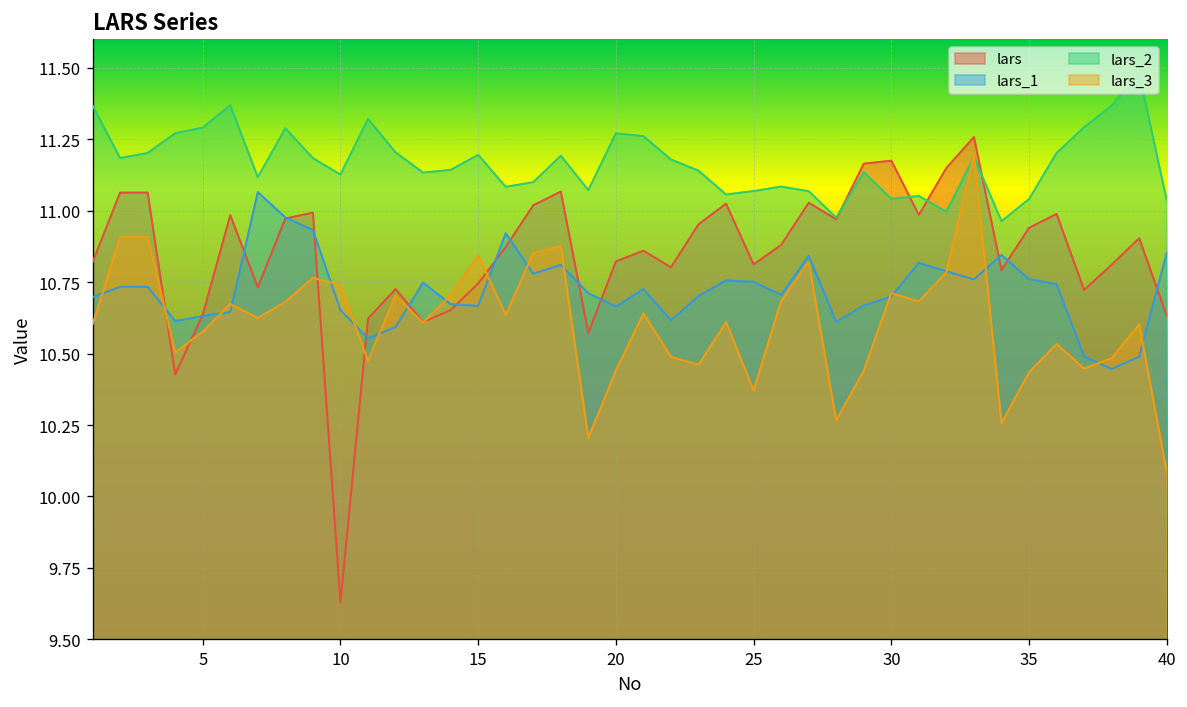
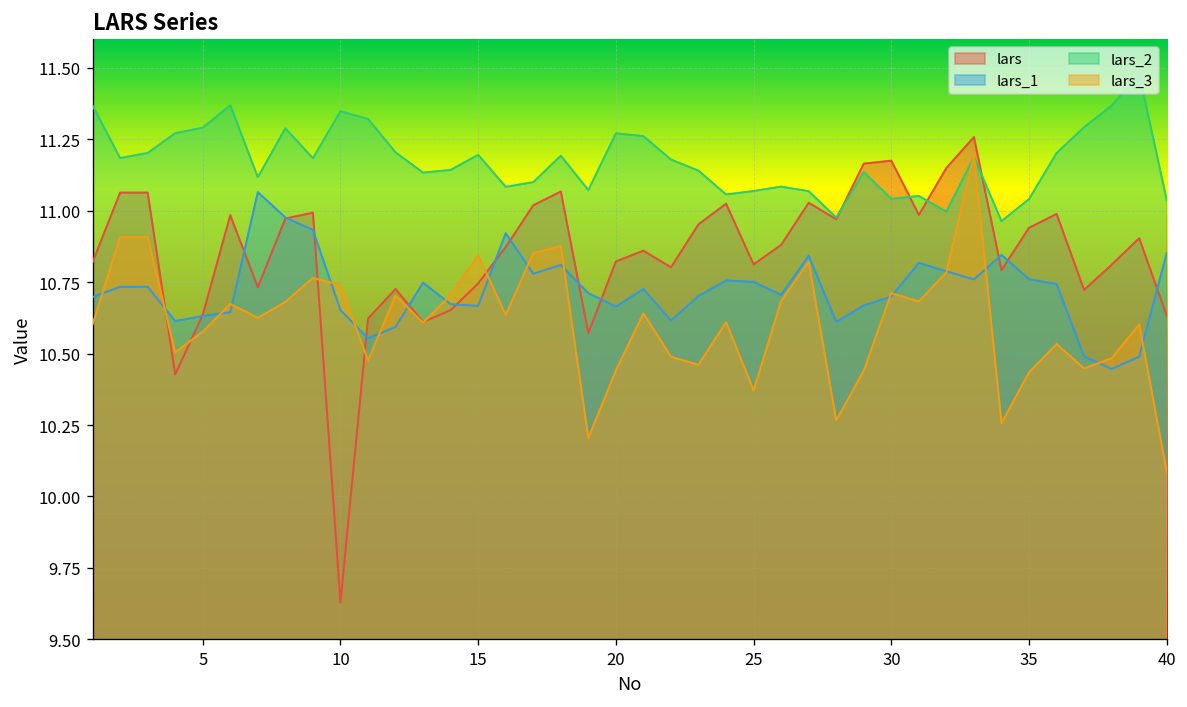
  {
    "lars": {
      "10": 9.63,
      "15": 10.75,
      "20": 10.82,
      "25": 10.81,
      "30": 11.17,
      "35": 10.94,
      "40": 10.63
    },
    "lars_1": {
      "10": 10.65,
      "15": 10.67,
      "20": 10.66,
      "25": 10.75,
      "30": 10.70,
      "35": 10.76,
      "40": 10.85
    },
    "lars_2": {
      "5": 11.29,
-     "10": 11.13,
+     "10": 11.35,
      "15": 11.19,
      "20": 11.27,
      "25": 11.07,
      "30": 11.04,
      "35": 11.04,
      "40": 11.04
    },
    "lars_3": {
      "5": 10.58,
      "10": 10.74,
      "15": 10.84,
      "20": 10.44,
      "25": 10.37,
      "30": 10.71,
      "35": 10.43,
      "40": 10.09
    }
  }
